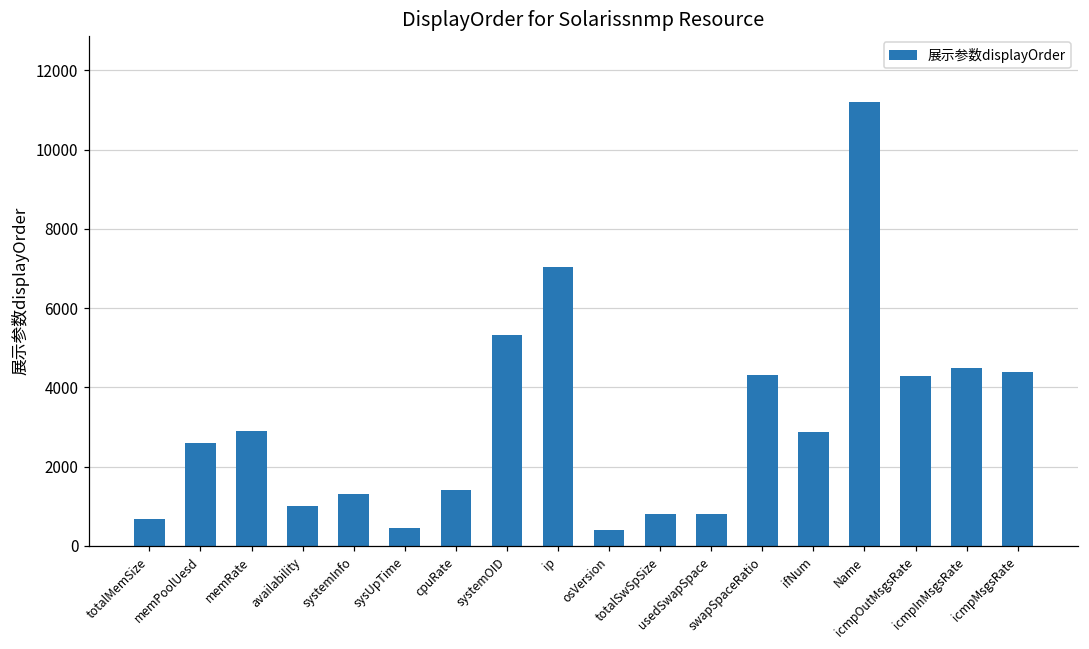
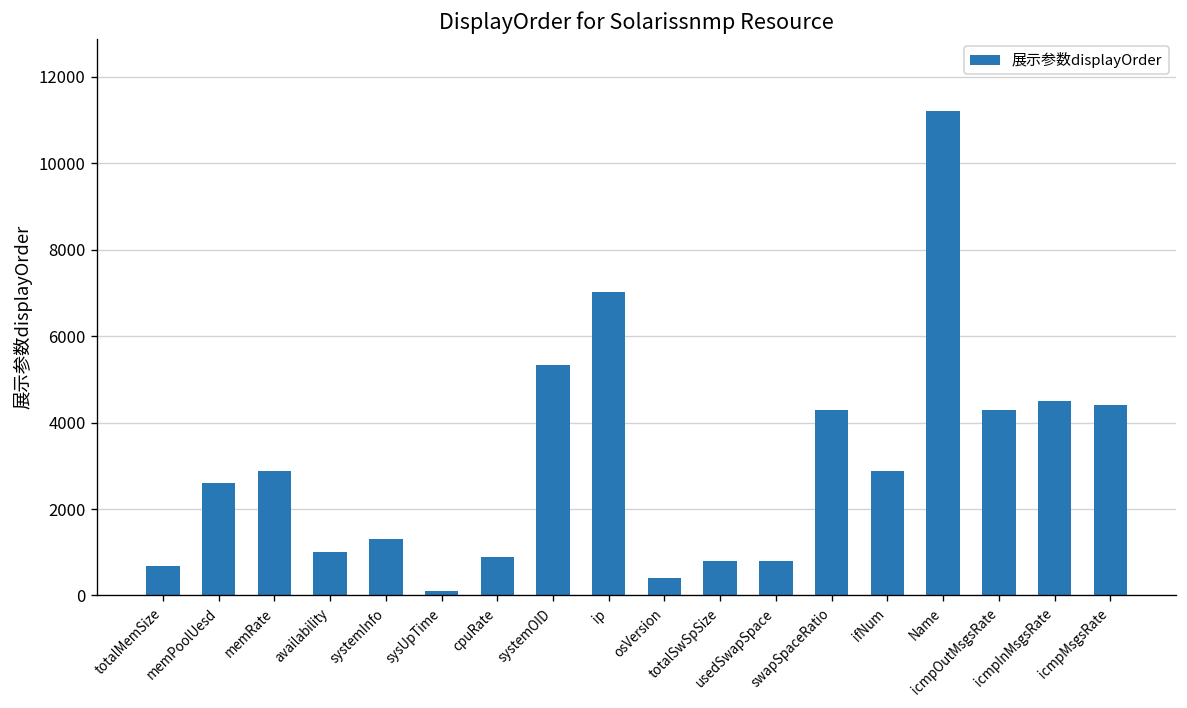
  {
    "totalMemSize": 700,
    "memPoolUesd": 2600,
    "memRate": 2900,
    "availability": 1000,
    "systemInfo": 1300,
-   "sysUpTime": 500,
-   "cpuRate": 1400,
+   "sysUpTime": 100,
+   "cpuRate": 900,
    "systemOID": 5300,
    "ip": 7000,
    "osVersion": 400,
    "totalSwSpSize": 800,
    "usedSwapSpace": 800,
    "swapSpaceRatio": 4300,
    "ifNum": 2900,
    "Name": 11200,
    "icmpOutMsgsRate": 4300,
    "icmpInMsgsRate": 4500,
    "icmpMsgsRate": 4400
  }
